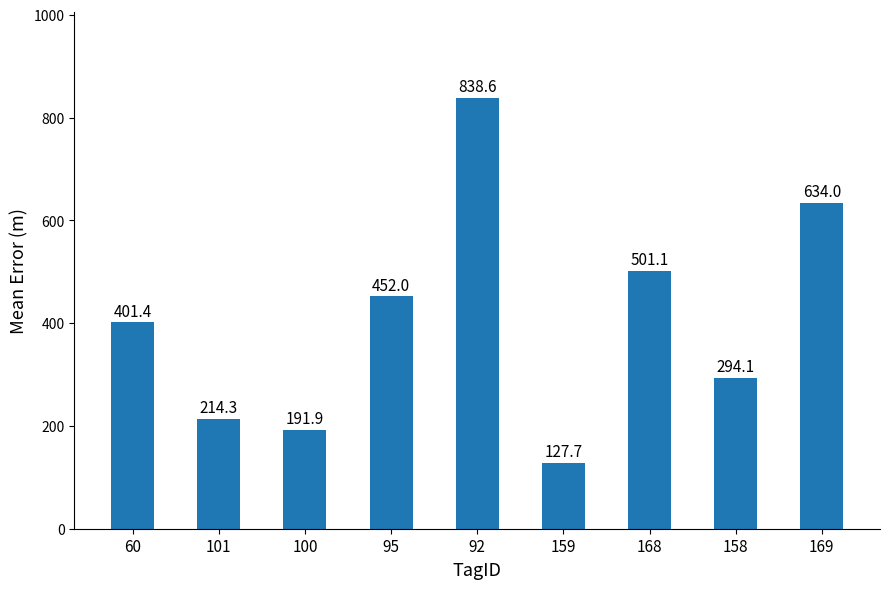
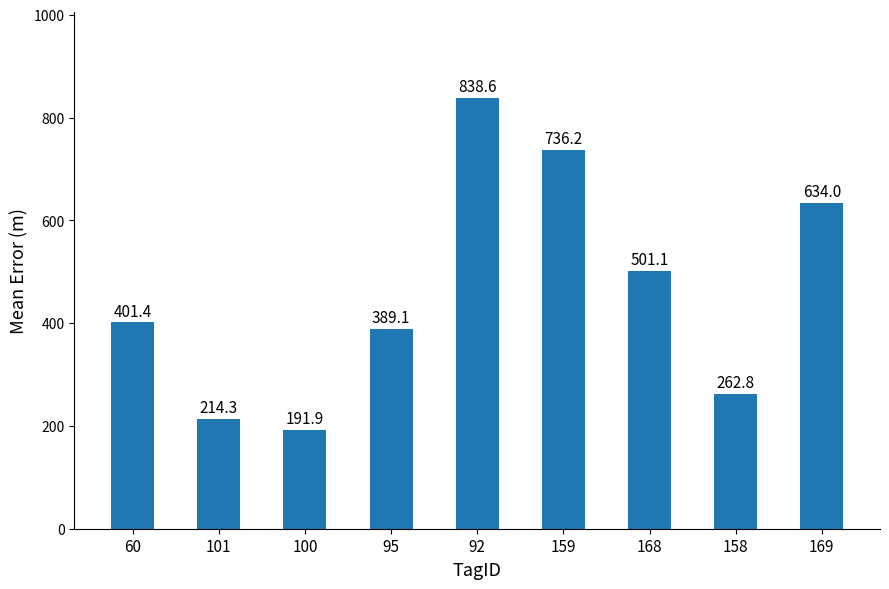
  {
    "60": 401.4,
    "101": 214.3,
    "100": 191.9,
-   "95": 452.0,
+   "95": 389.1,
    "92": 838.6,
-   "159": 127.7,
+   "159": 736.2,
    "168": 501.1,
-   "158": 294.1,
+   "158": 262.8,
    "169": 634.0
  }
